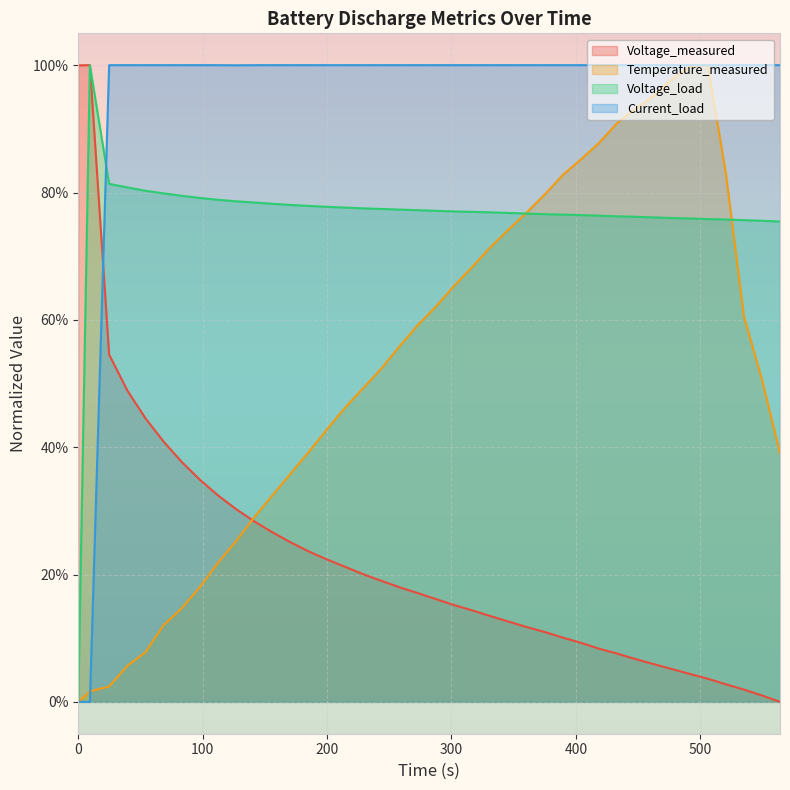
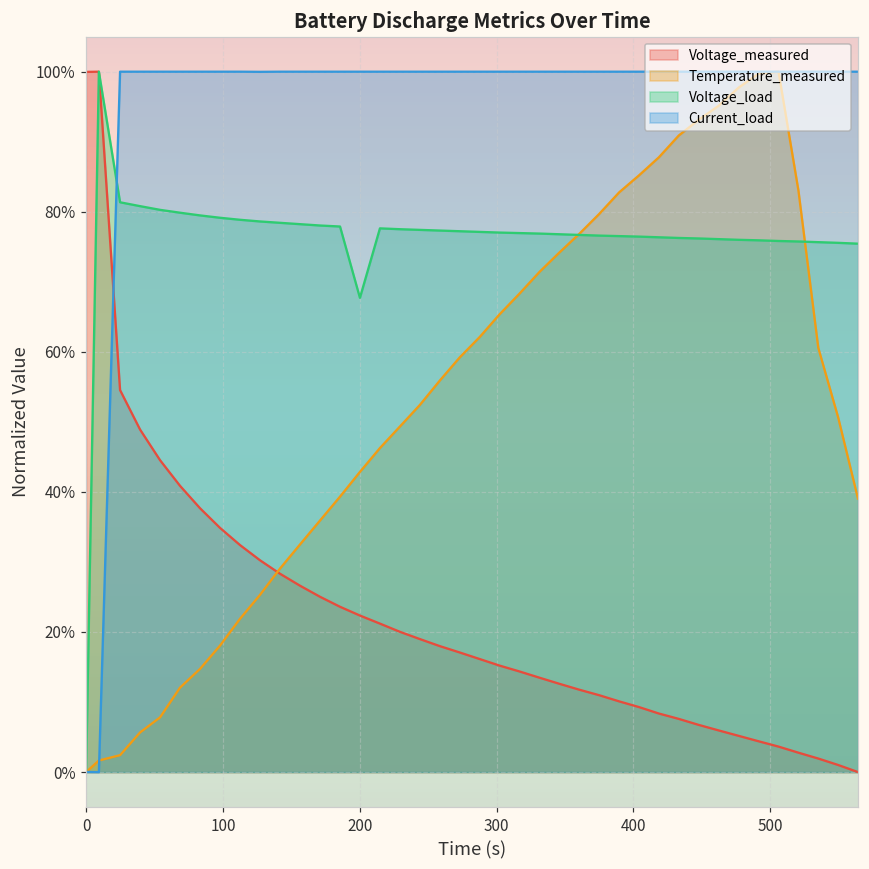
  {
    "Voltage_load": {
-     "200": "78%"
+     "200": "68%"
    },
    "Current_load": {
      "200": "100%"
    }
  }
